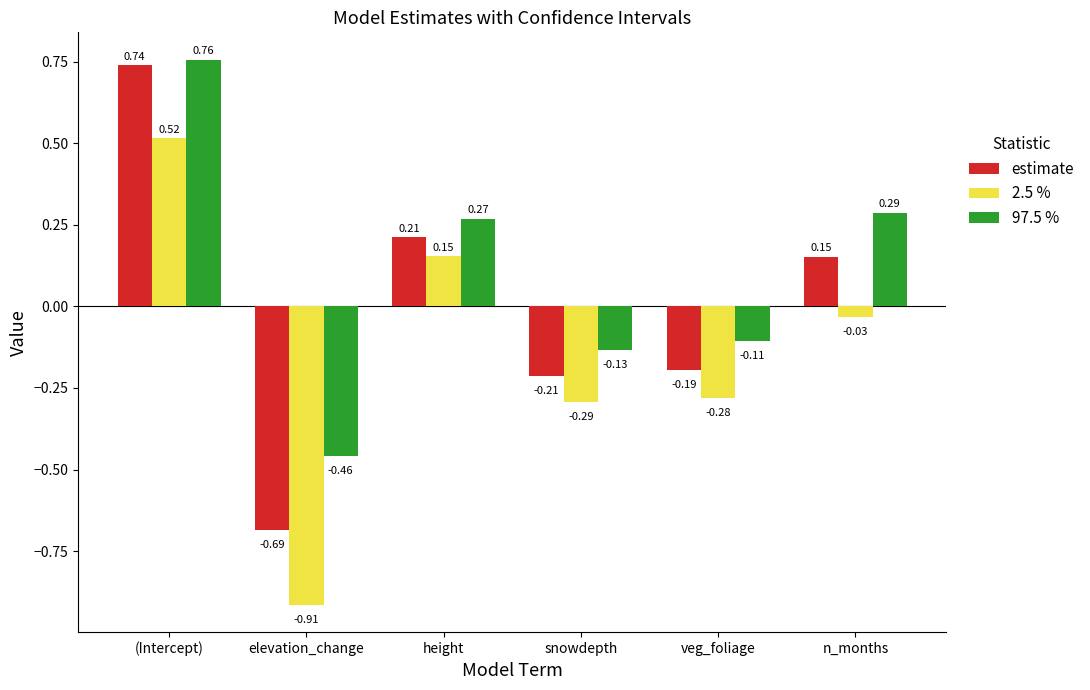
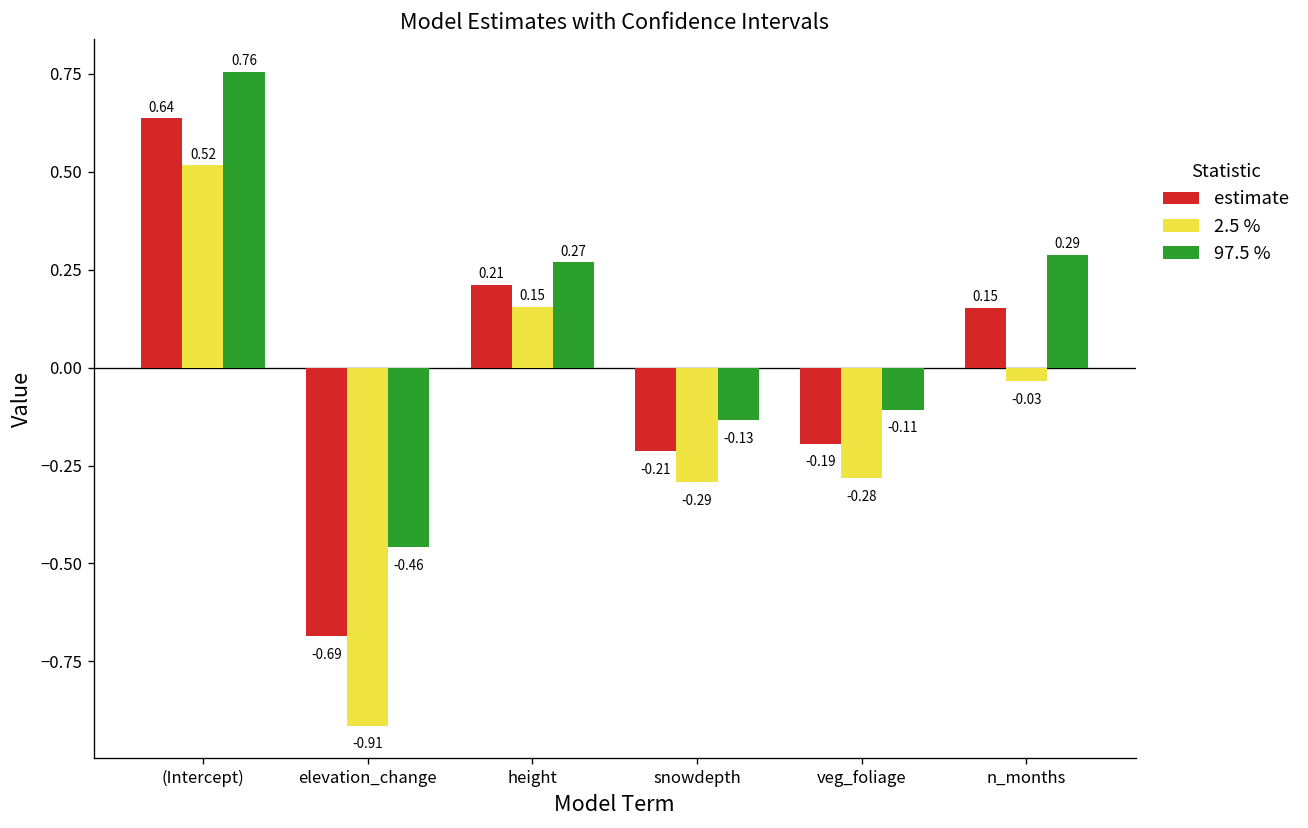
  {
    "estimate": {
-     "(Intercept)": 0.74,
+     "(Intercept)": 0.64,
      "elevation_change": -0.69,
      "height": 0.21,
      "snowdepth": -0.21,
      "veg_foliage": -0.19,
      "n_months": 0.15
    },
    "2.5 %": {
      "(Intercept)": 0.52,
      "elevation_change": -0.91,
      "height": 0.15,
      "snowdepth": -0.29,
      "veg_foliage": -0.28,
      "n_months": -0.03
    },
    "97.5 %": {
      "(Intercept)": 0.76,
      "elevation_change": -0.46,
      "height": 0.27,
      "snowdepth": -0.13,
      "veg_foliage": -0.11,
      "n_months": 0.29
    }
  }
